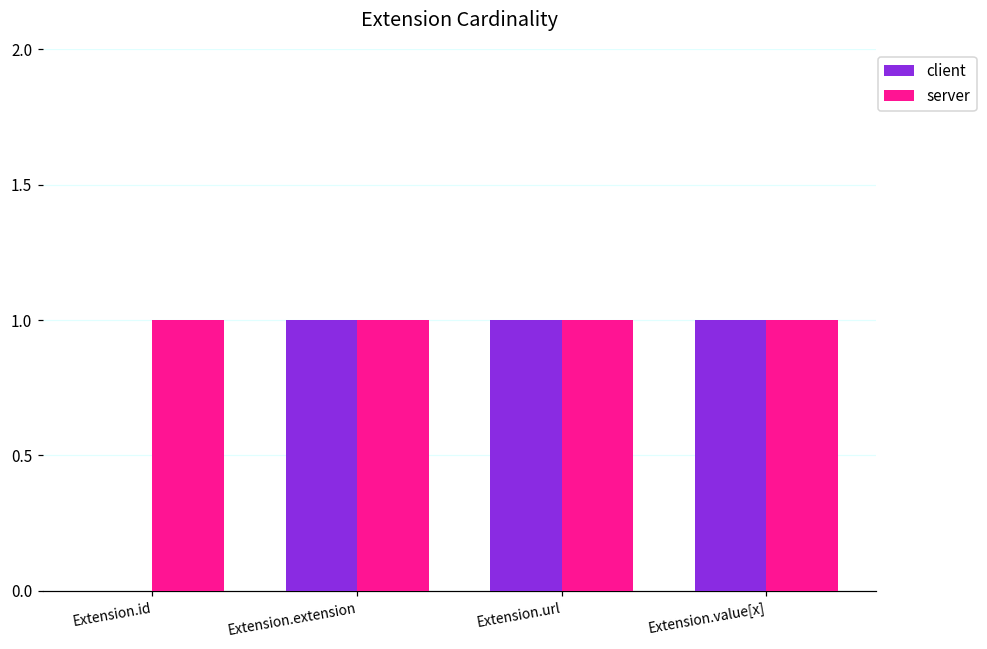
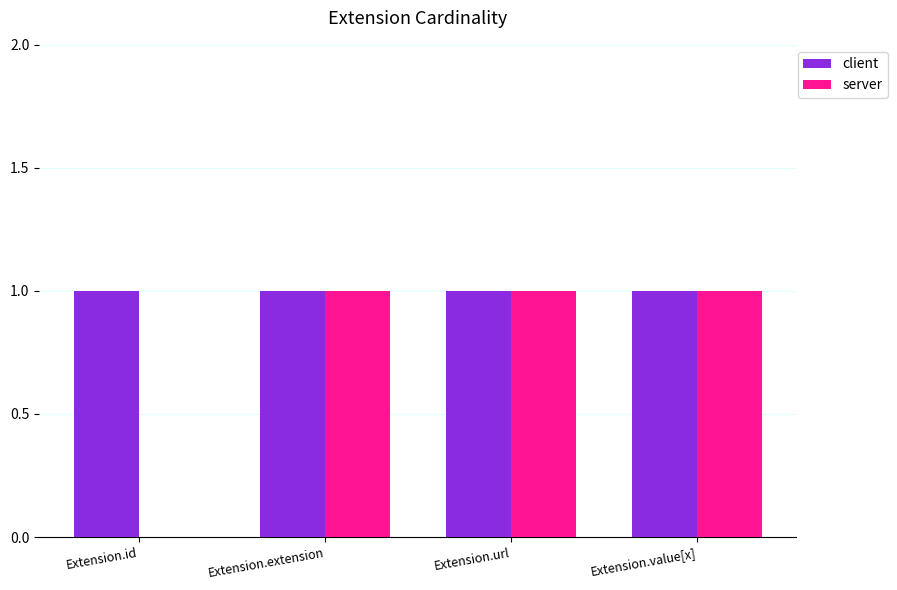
  {
    "client": {
-     "Extension.id": 0,
+     "Extension.id": 1,
      "Extension.extension": 1,
      "Extension.url": 1,
      "Extension.value[x]": 1
    },
    "server": {
-     "Extension.id": 1,
+     "Extension.id": 0,
      "Extension.extension": 1,
      "Extension.url": 1,
      "Extension.value[x]": 1
    }
  }
